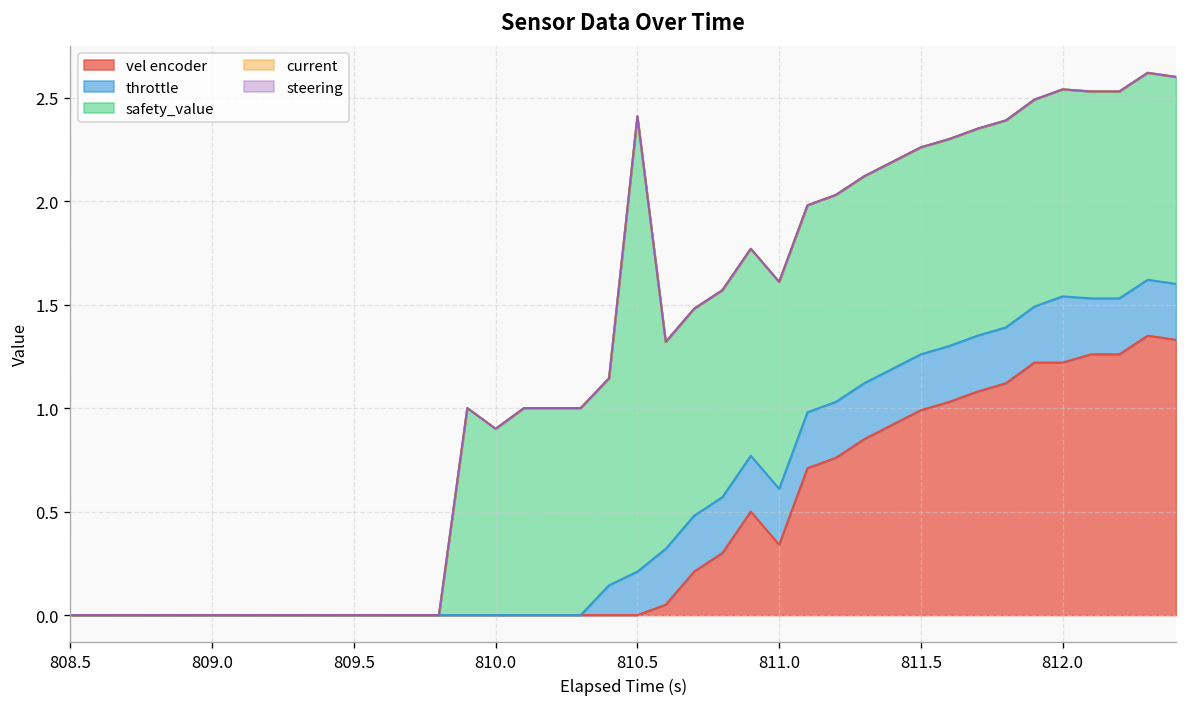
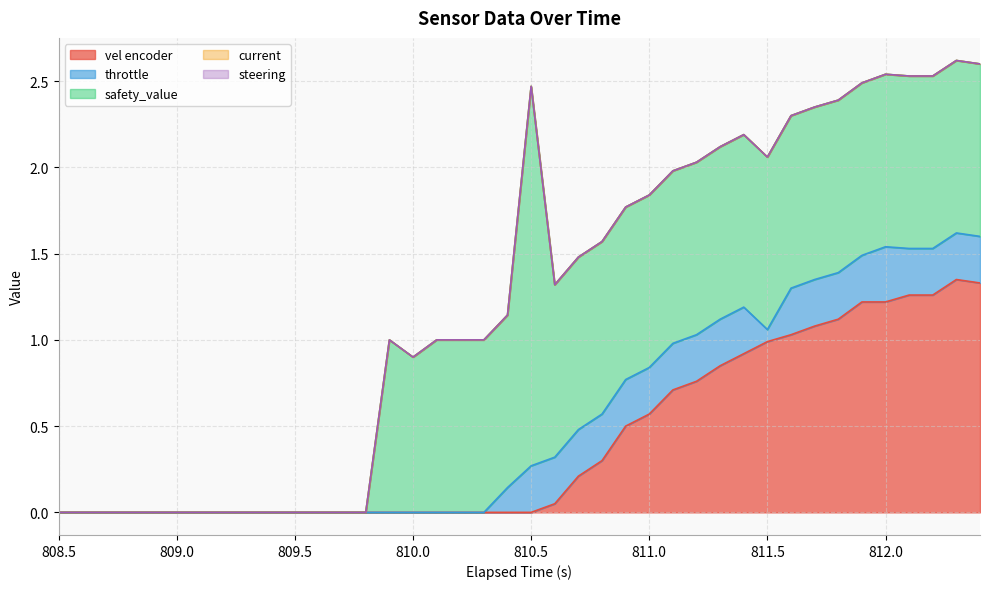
  {
    "vel encoder": {
      "810.5": 0.00,
-     "811.0": 0.34,
+     "811.0": 0.57,
      "811.5": 0.99,
      "812.0": 1.22
    },
    "throttle": {
-     "810.5": 0.21,
+     "810.5": 0.27,
      "811.0": 0.27,
-     "811.5": 0.27,
+     "811.5": 0.07,
      "812.0": 0.32
    }
  }
